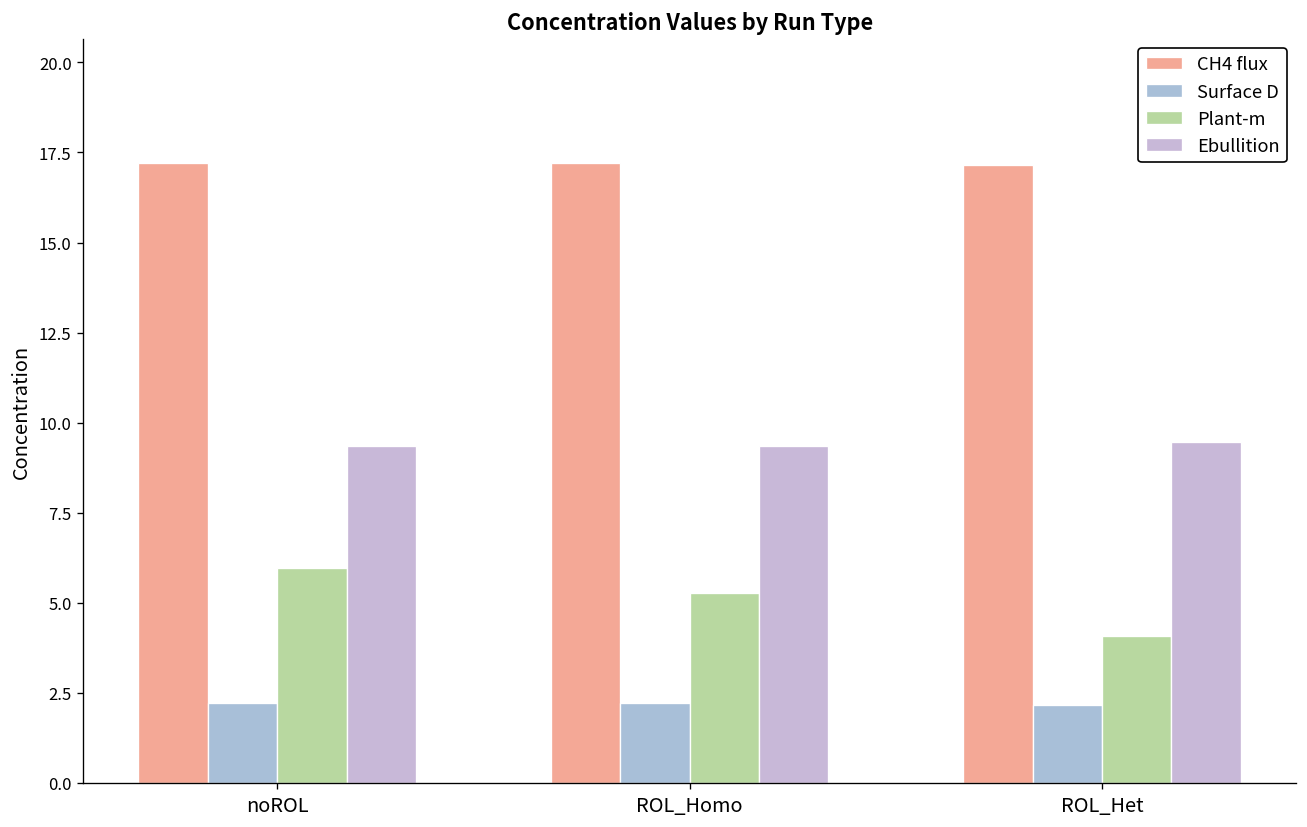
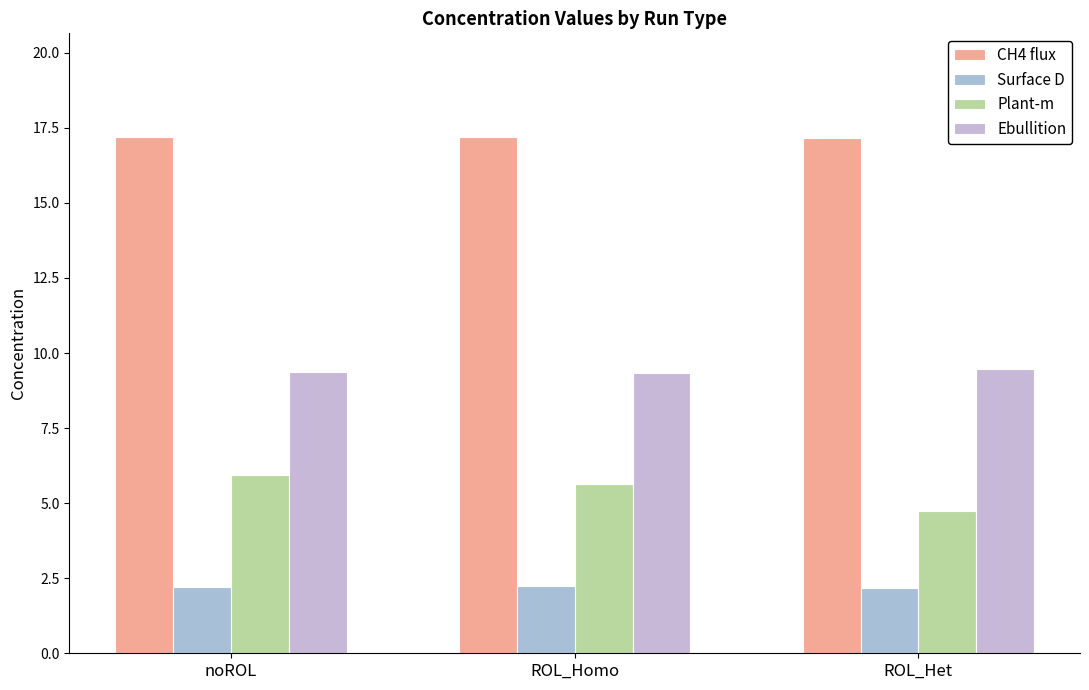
  {
    "CH4 flux": {
      "noROL": 17.2,
      "ROL_Homo": 17.2,
      "ROL_Het": 17.2
    },
    "Plant-m": {
      "noROL": 6.0,
-     "ROL_Homo": 5.3,
-     "ROL_Het": 4.1
+     "ROL_Homo": 5.6,
+     "ROL_Het": 4.7
    }
  }
